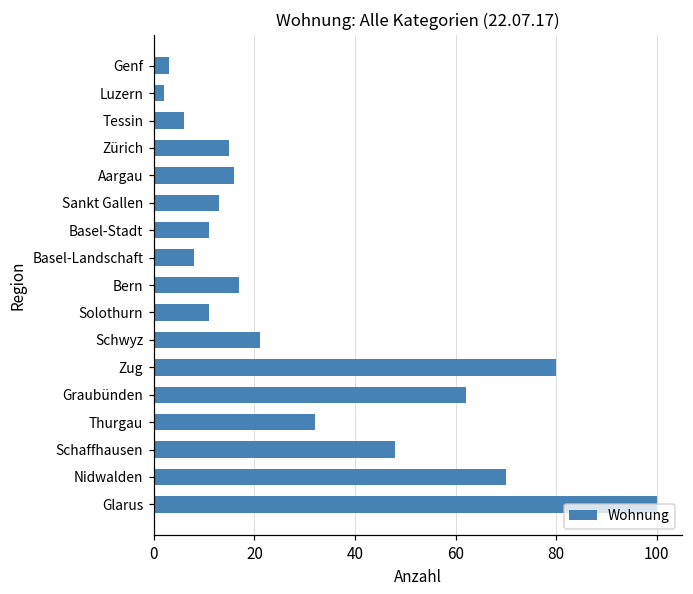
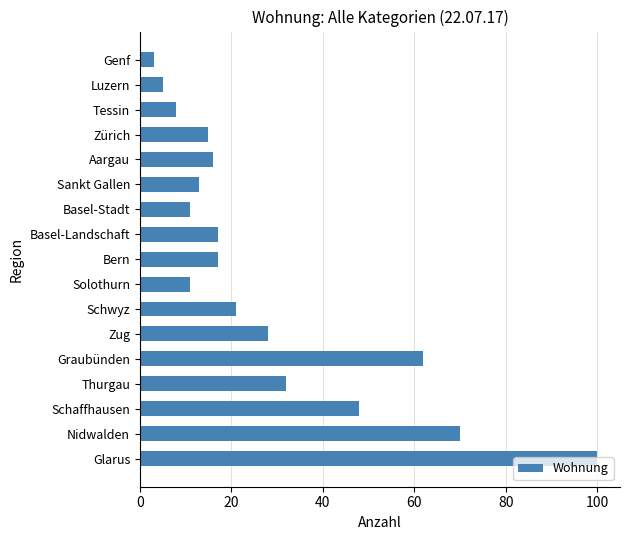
  {
    "Genf": 3,
-   "Luzern": 2,
-   "Tessin": 6,
+   "Luzern": 5,
+   "Tessin": 8,
    "Zürich": 15,
    "Aargau": 16,
    "Sankt Gallen": 13,
    "Basel-Stadt": 11,
-   "Basel-Landschaft": 8,
+   "Basel-Landschaft": 17,
    "Bern": 17,
    "Solothurn": 11,
    "Schwyz": 21,
-   "Zug": 80,
+   "Zug": 28,
    "Graubünden": 62,
    "Thurgau": 32,
    "Schaffhausen": 48,
    "Nidwalden": 70
  }
